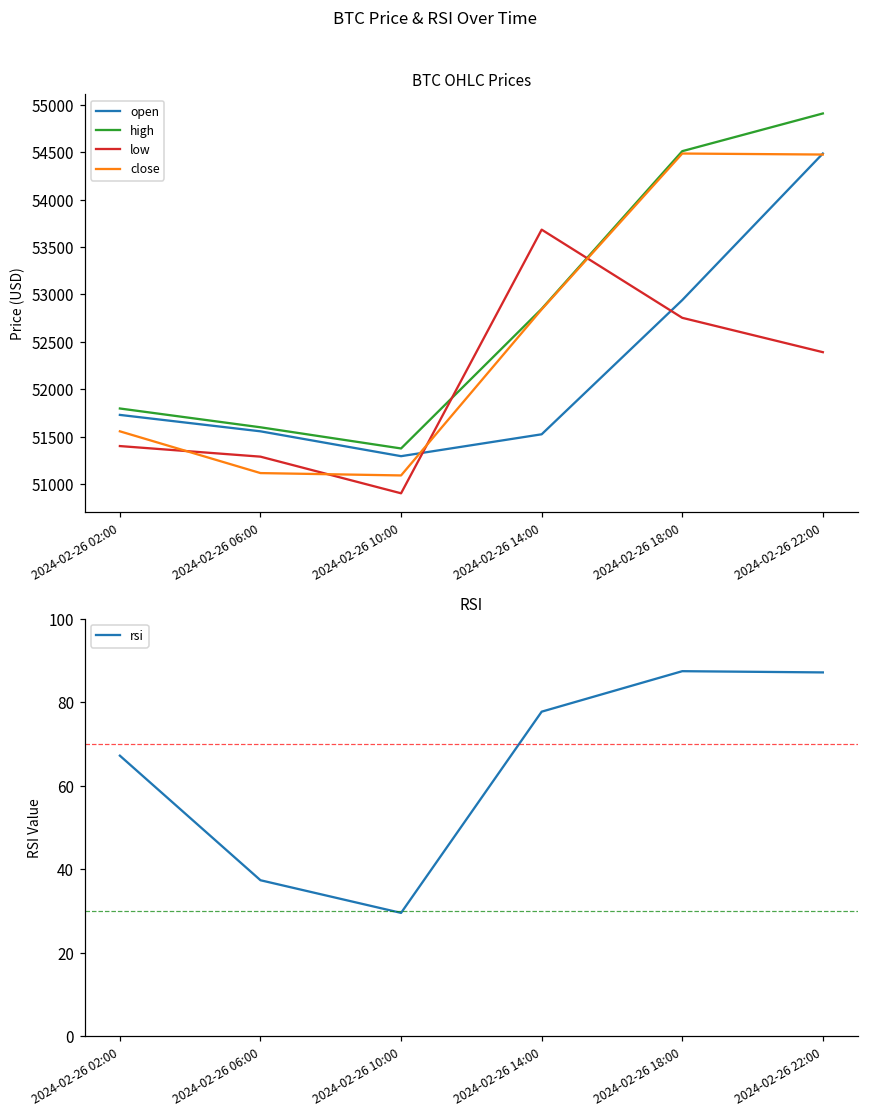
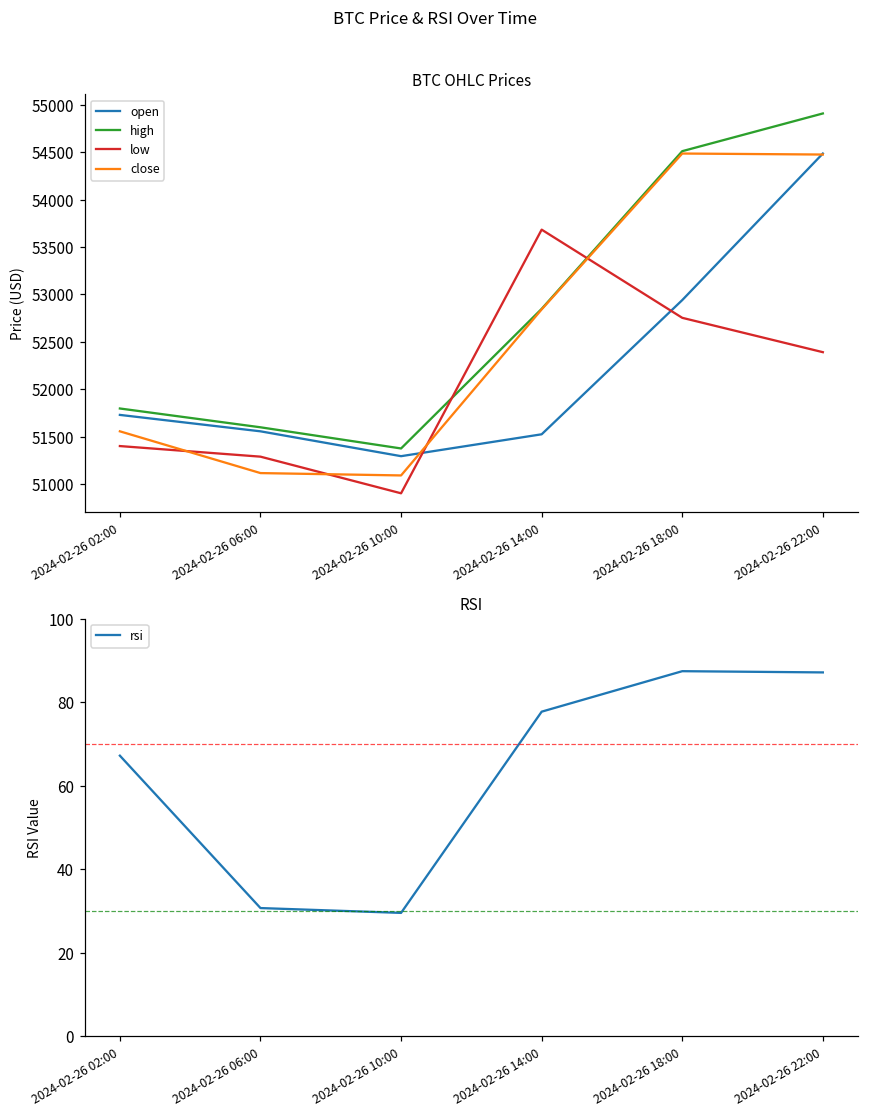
  {
    "BTC OHLC Prices": {
      "open": {
        "2024-02-26 02:00": 51700,
        "2024-02-26 06:00": 51600,
        "2024-02-26 10:00": 51300,
        "2024-02-26 14:00": 51500,
        "2024-02-26 18:00": 52900
      },
      "high": {
        "2024-02-26 02:00": 51800,
        "2024-02-26 06:00": 51600,
        "2024-02-26 10:00": 51400,
        "2024-02-26 22:00": 54900
      },
      "low": {
        "2024-02-26 02:00": 51400,
        "2024-02-26 06:00": 51300,
        "2024-02-26 10:00": 50900,
        "2024-02-26 14:00": 53700,
        "2024-02-26 18:00": 52800,
        "2024-02-26 22:00": 52400
      },
      "close": {
        "2024-02-26 02:00": 51600,
        "2024-02-26 06:00": 51100,
        "2024-02-26 10:00": 51100
      }
    },
    "RSI": {
      "2024-02-26 02:00": 67,
-     "2024-02-26 06:00": 37,
+     "2024-02-26 06:00": 31,
      "2024-02-26 10:00": 30,
      "2024-02-26 14:00": 78,
      "2024-02-26 18:00": 87,
      "2024-02-26 22:00": 87
    }
  }
